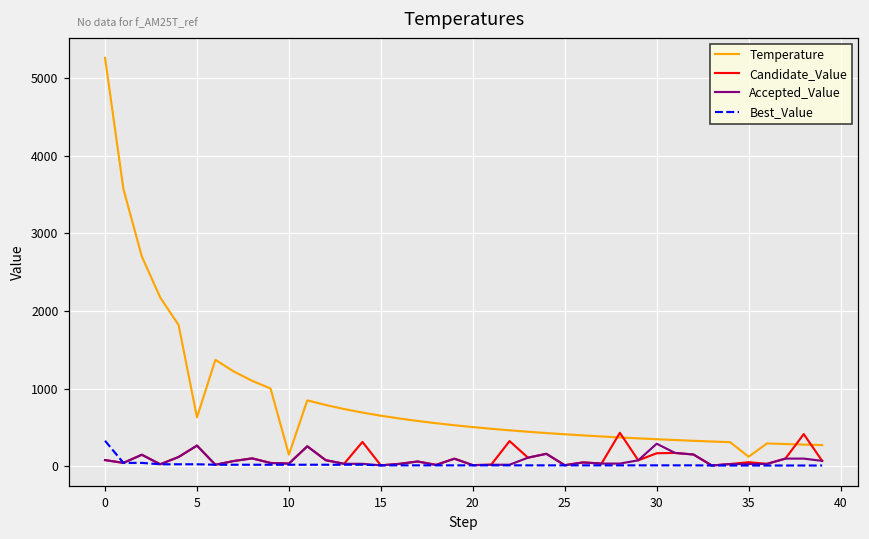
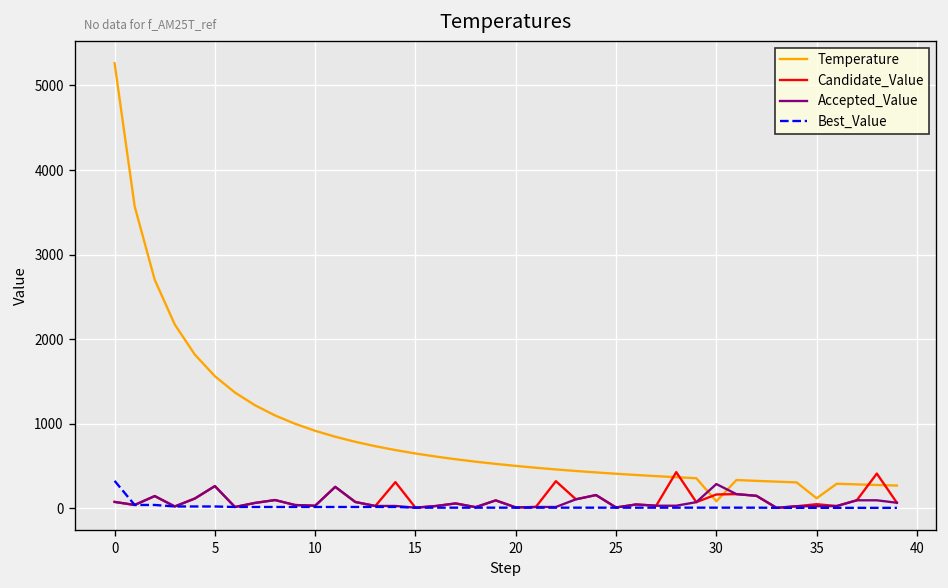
  {
    "Temperature": {
      "0": 5300,
-     "5": 600,
-     "10": 100,
+     "5": 1600,
+     "10": 900,
      "15": 600,
      "20": 500,
      "25": 400,
-     "30": 300,
+     "30": 100,
      "35": 100
    },
    "Candidate_Value": {
      "30": 200
    },
    "Accepted_Value": {
      "30": 300
    },
    "Best_Value": {
      "0": 300,
      "5": 0,
      "30": 0
    }
  }
